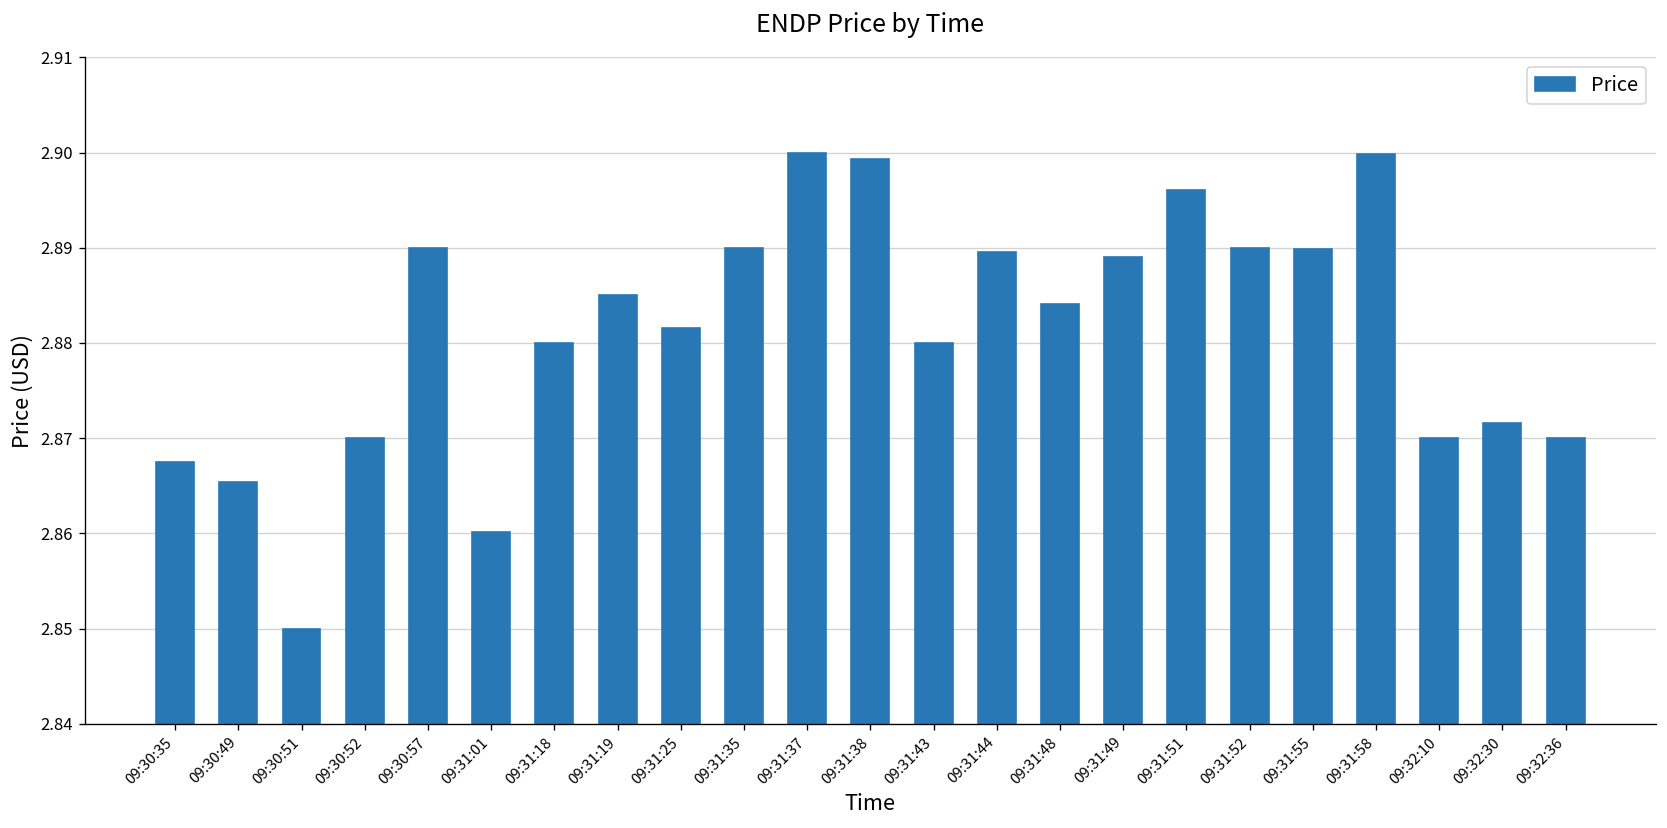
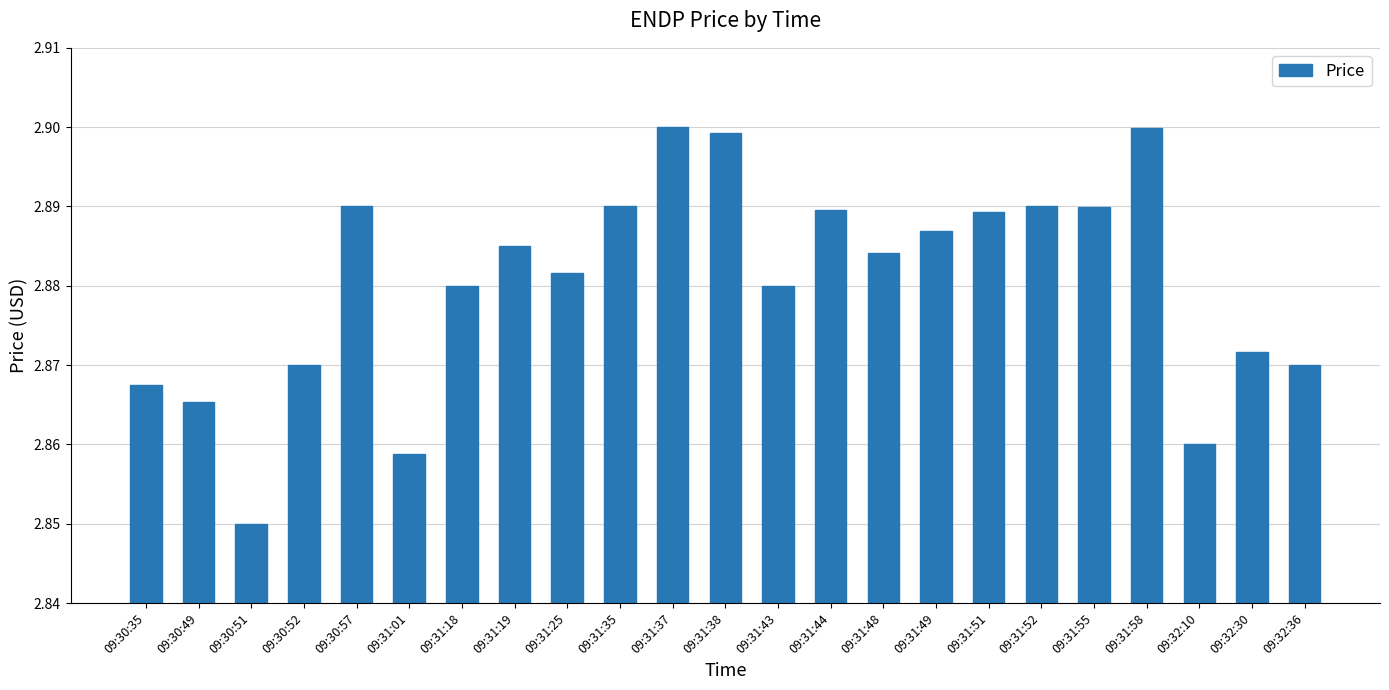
  {
    "09:30:35": 2.868,
    "09:30:49": 2.865,
    "09:30:51": 2.850,
    "09:30:52": 2.870,
    "09:30:57": 2.890,
-   "09:31:01": 2.860,
+   "09:31:01": 2.859,
    "09:31:18": 2.880,
    "09:31:19": 2.885,
    "09:31:25": 2.882,
    "09:31:35": 2.890,
    "09:31:37": 2.900,
    "09:31:38": 2.899,
    "09:31:43": 2.880,
    "09:31:44": 2.890,
    "09:31:48": 2.884,
-   "09:31:49": 2.889,
-   "09:31:51": 2.896,
+   "09:31:49": 2.887,
+   "09:31:51": 2.889,
    "09:31:52": 2.890,
    "09:31:55": 2.890,
    "09:31:58": 2.900,
-   "09:32:10": 2.87,
+   "09:32:10": 2.86,
    "09:32:30": 2.872,
    "09:32:36": 2.870
  }
